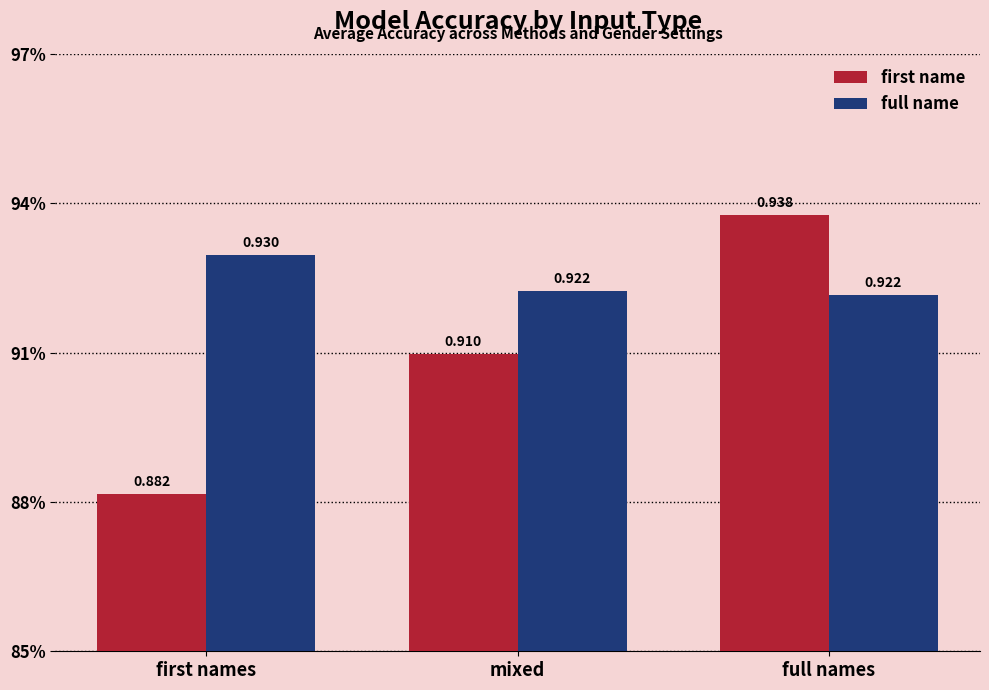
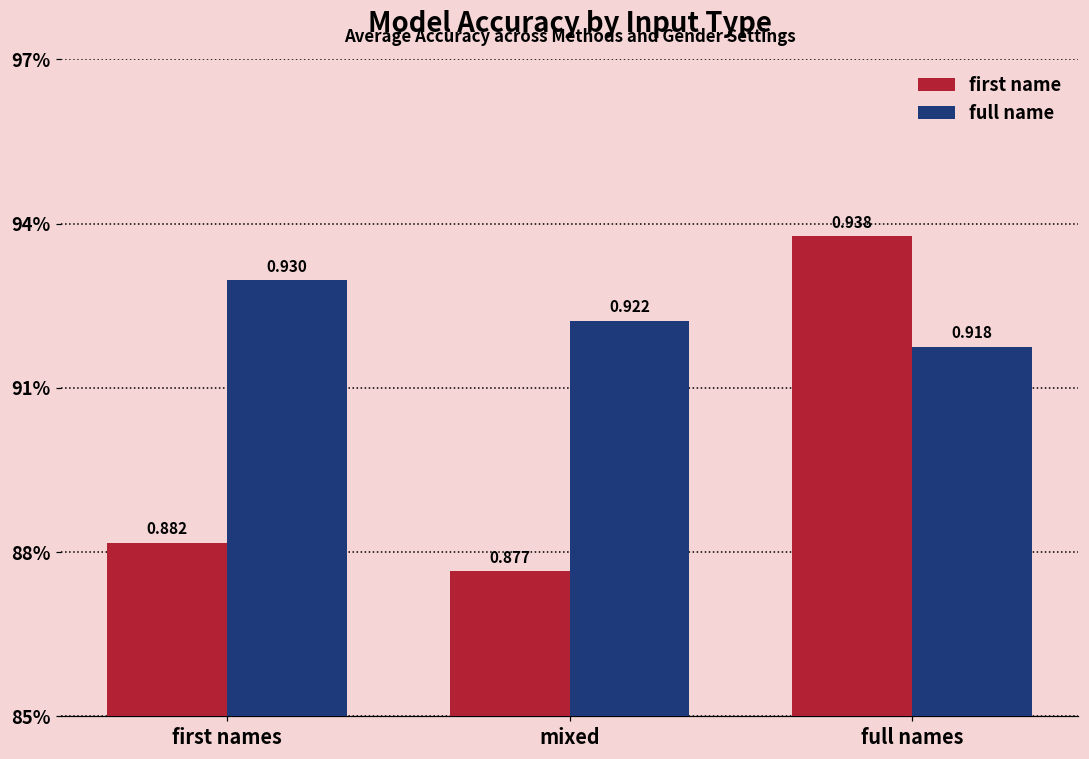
  {
    "first name": {
      "first names": 0.882,
-     "mixed": 0.910,
+     "mixed": 0.877,
      "full names": 0.938
    },
    "full name": {
      "first names": 0.930,
      "mixed": 0.922,
-     "full names": 0.922
+     "full names": 0.918
    }
  }
